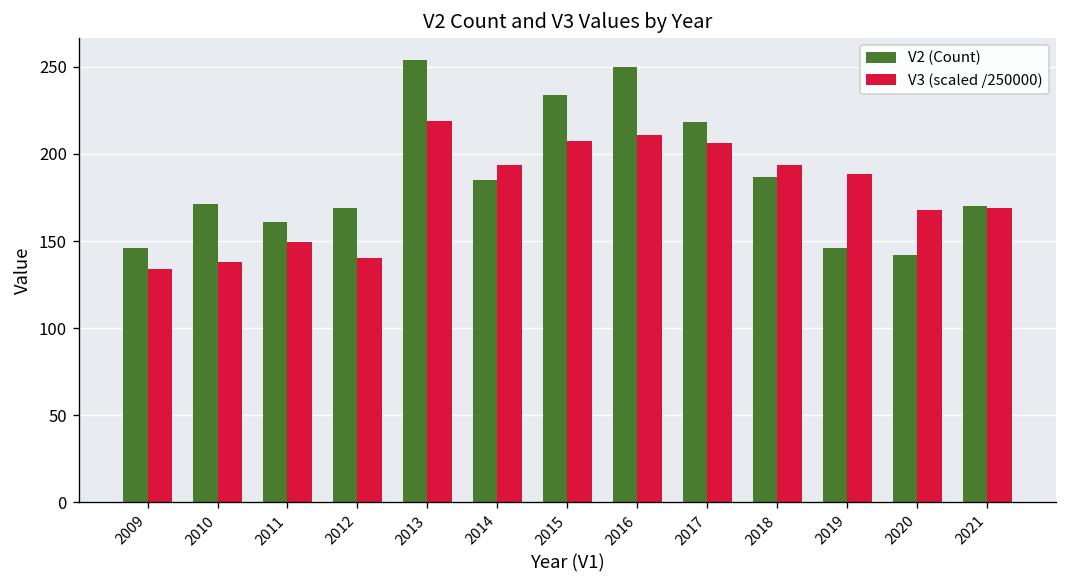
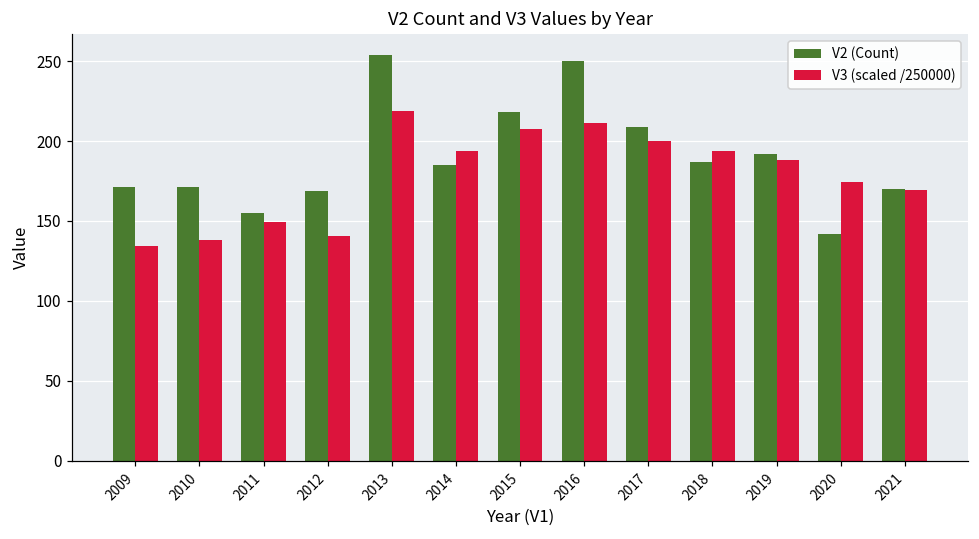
  {
    "V2 (Count)": {
-     "2009": 146,
+     "2009": 171,
      "2010": 171,
-     "2011": 161,
+     "2011": 155,
      "2012": 169,
      "2013": 254,
      "2014": 185,
-     "2015": 234,
+     "2015": 218,
      "2016": 250,
-     "2017": 218,
+     "2017": 209,
      "2018": 187,
-     "2019": 146,
+     "2019": 192,
      "2020": 142,
      "2021": 170
    },
    "V3 (scaled /250000)": {
      "2009": 134,
      "2010": 138,
      "2011": 149,
      "2012": 140,
      "2013": 219,
      "2014": 194,
      "2015": 208,
      "2016": 211,
-     "2017": 206,
+     "2017": 200,
      "2018": 194,
      "2019": 188,
-     "2020": 168,
+     "2020": 174,
      "2021": 169
    }
  }
